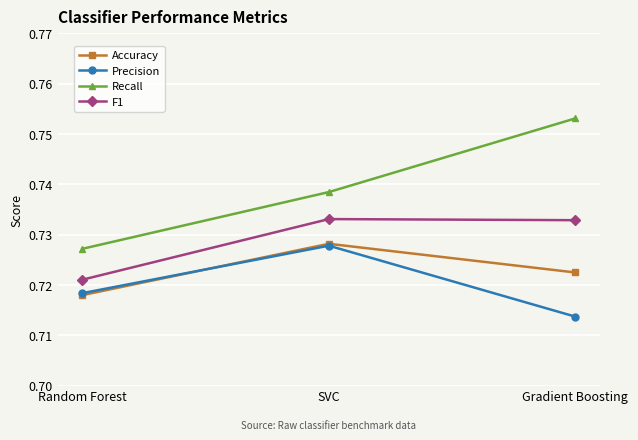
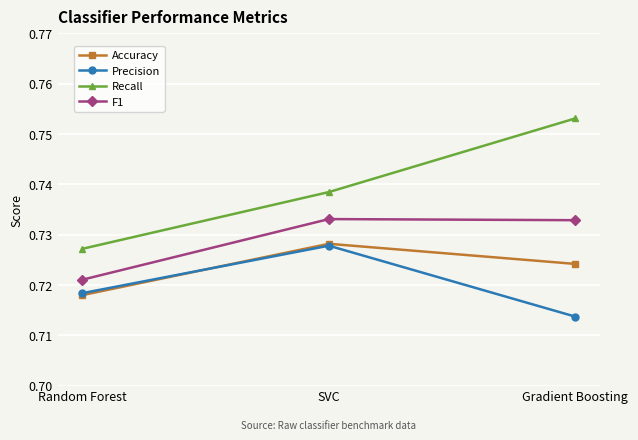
  {
    "Accuracy": {
-     "Gradient Boosting": 0.723
+     "Gradient Boosting": 0.724
    },
    "Precision": {
      "Gradient Boosting": 0.714
    },
    "Recall": {
      "Random Forest": 0.727,
      "SVC": 0.738,
      "Gradient Boosting": 0.753
    },
    "F1": {
      "Random Forest": 0.721,
      "SVC": 0.733,
      "Gradient Boosting": 0.733
    }
  }
